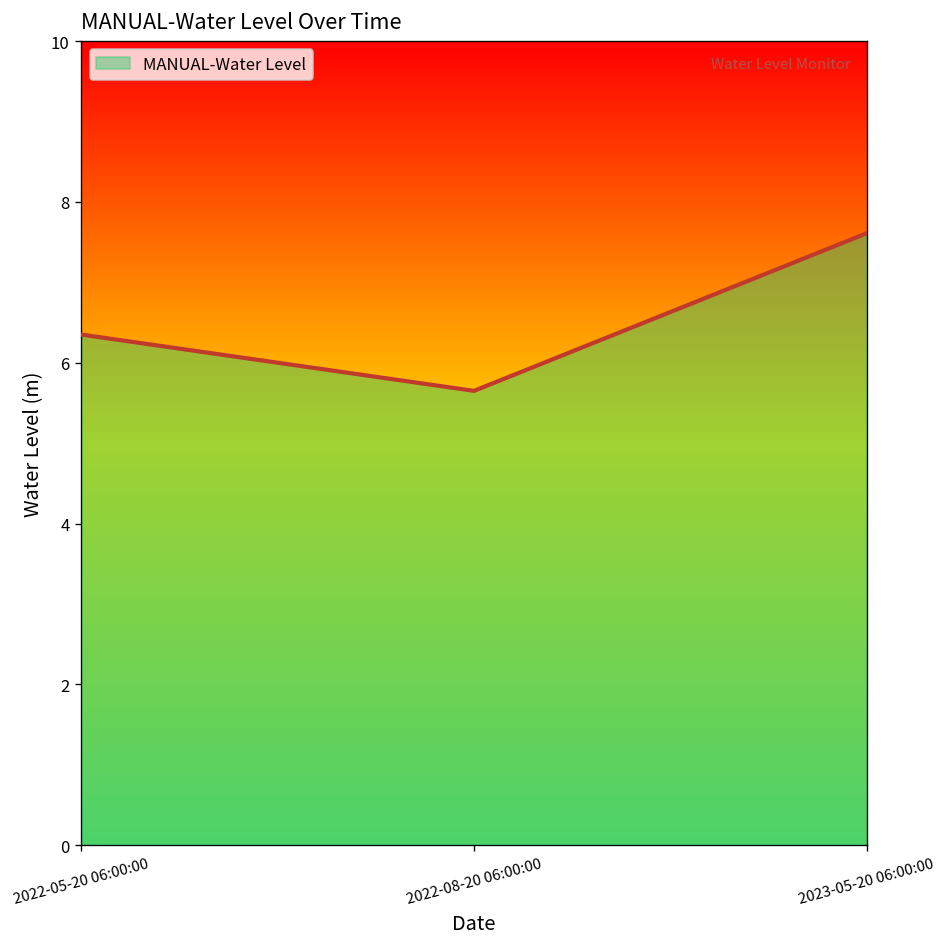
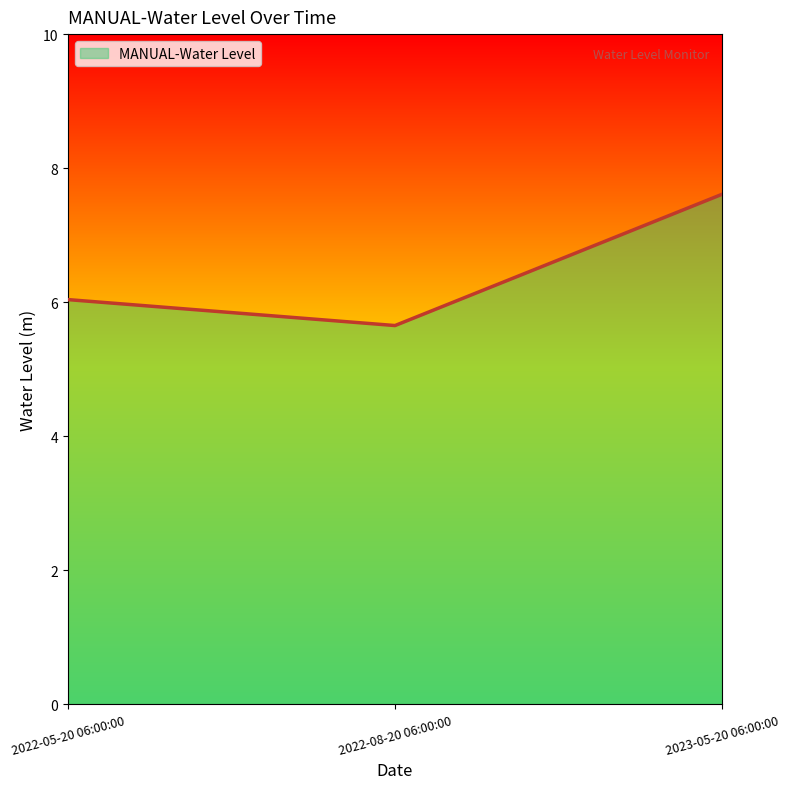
  {
-   "2022-05-20 06:00:00": 6.3,
+   "2022-05-20 06:00:00": 6.0,
    "2022-08-20 06:00:00": 5.7,
    "2023-05-20 06:00:00": 7.6
  }
